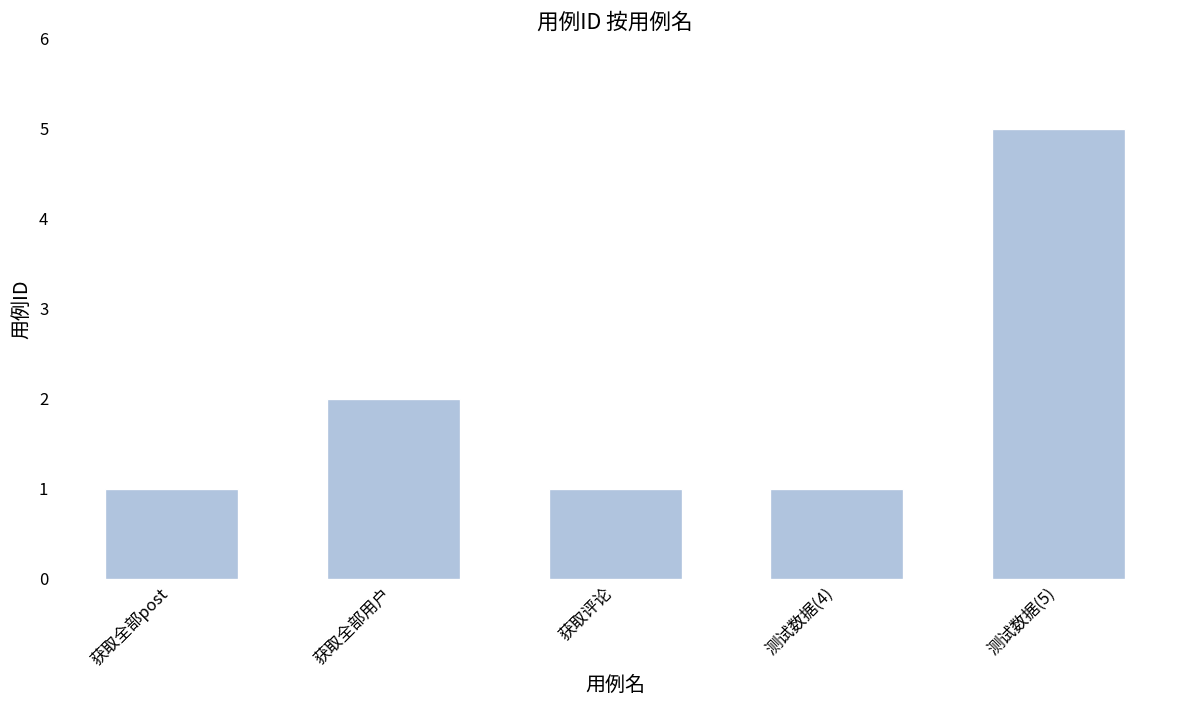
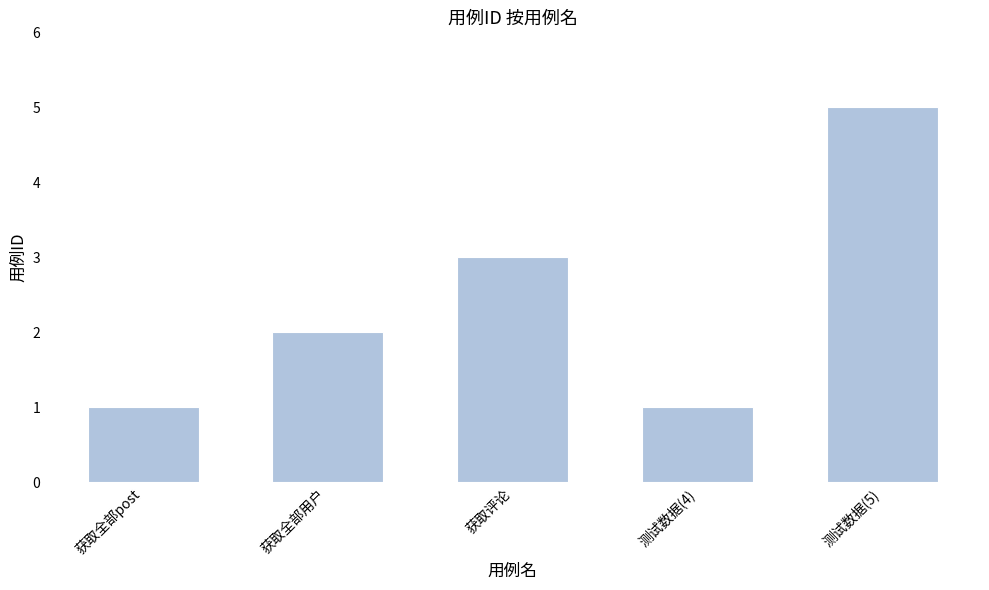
  {
    "获取全部post": 1,
    "获取全部用户": 2,
-   "获取评论": 1,
+   "获取评论": 3,
    "测试数据(4)": 1,
    "测试数据(5)": 5
  }
